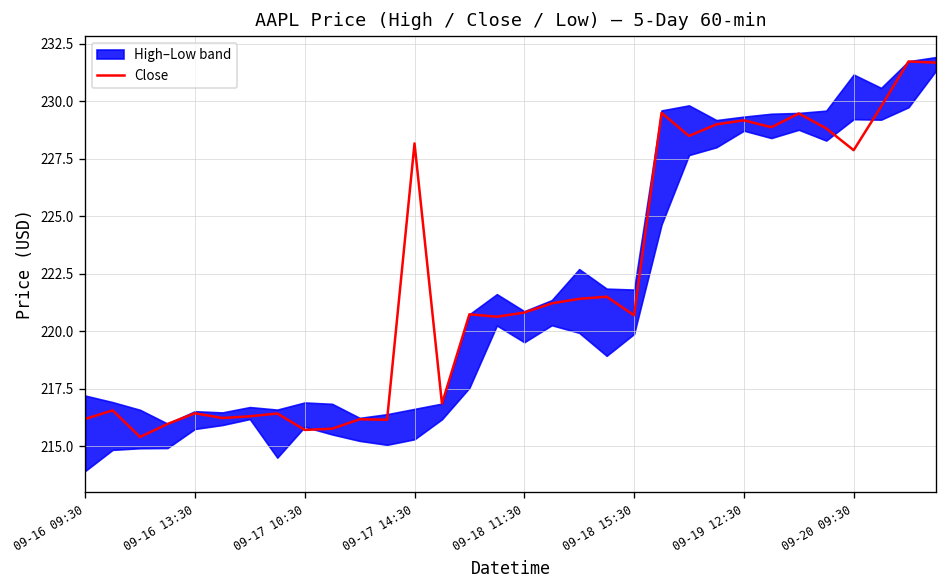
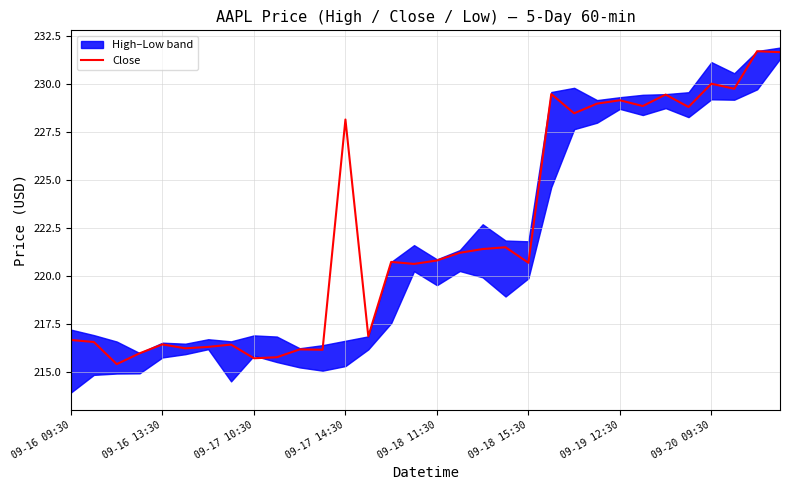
  {
    "Close": {
-     "09-16 09:30": 216.2,
+     "09-16 09:30": 216.7,
      "09-17 10:30": 215.7,
      "09-17 14:30": 228.2,
      "09-18 15:30": 220.7,
      "09-19 12:30": 229.2,
-     "09-20 09:30": 227.9
+     "09-20 09:30": 230.0
    }
  }
